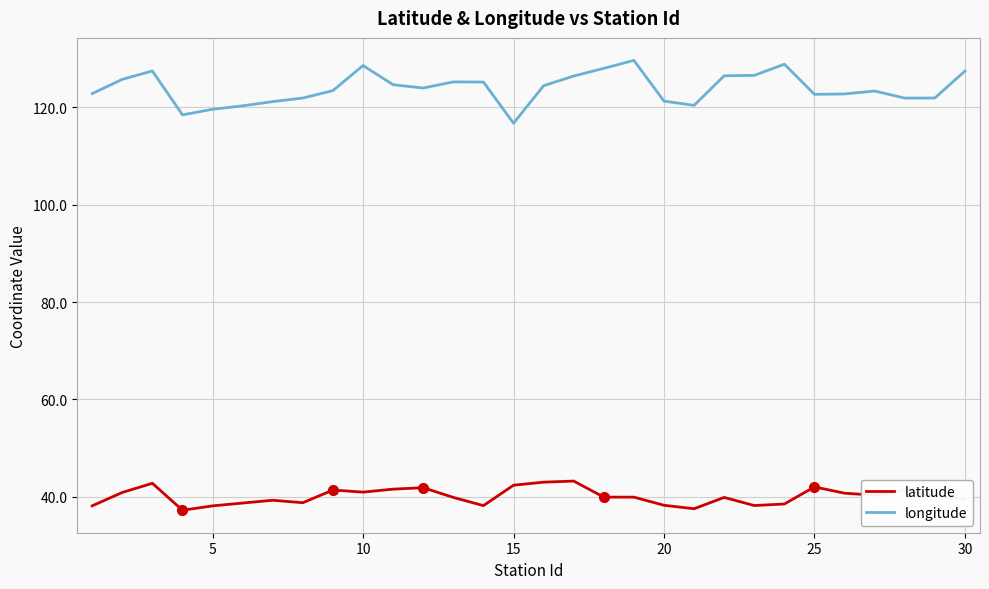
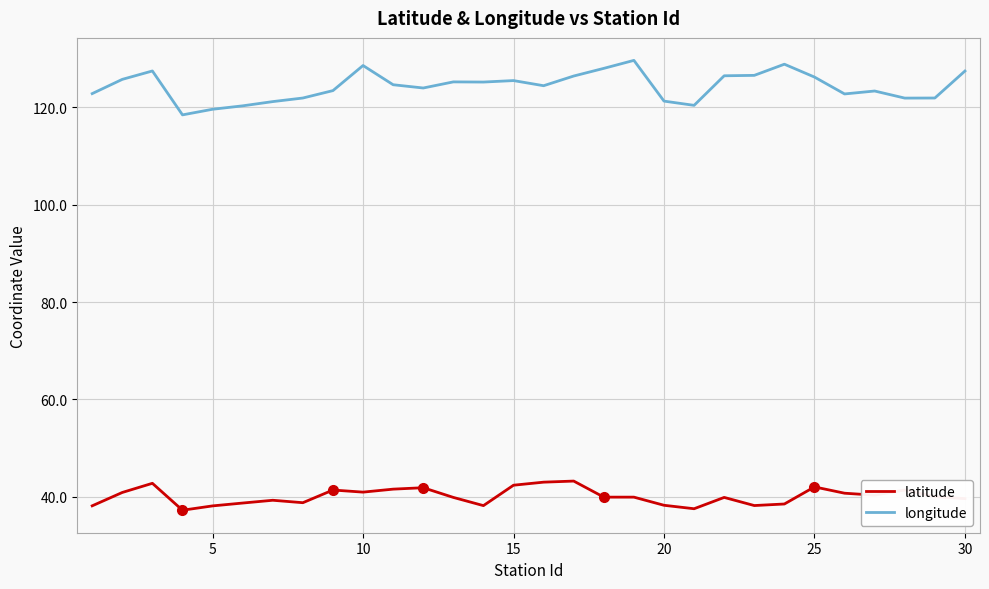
  {
    "longitude": {
      "5": 120,
      "10": 129,
-     "15": 117,
+     "15": 125,
      "20": 121,
-     "25": 123,
+     "25": 126,
      "30": 127
    }
  }
